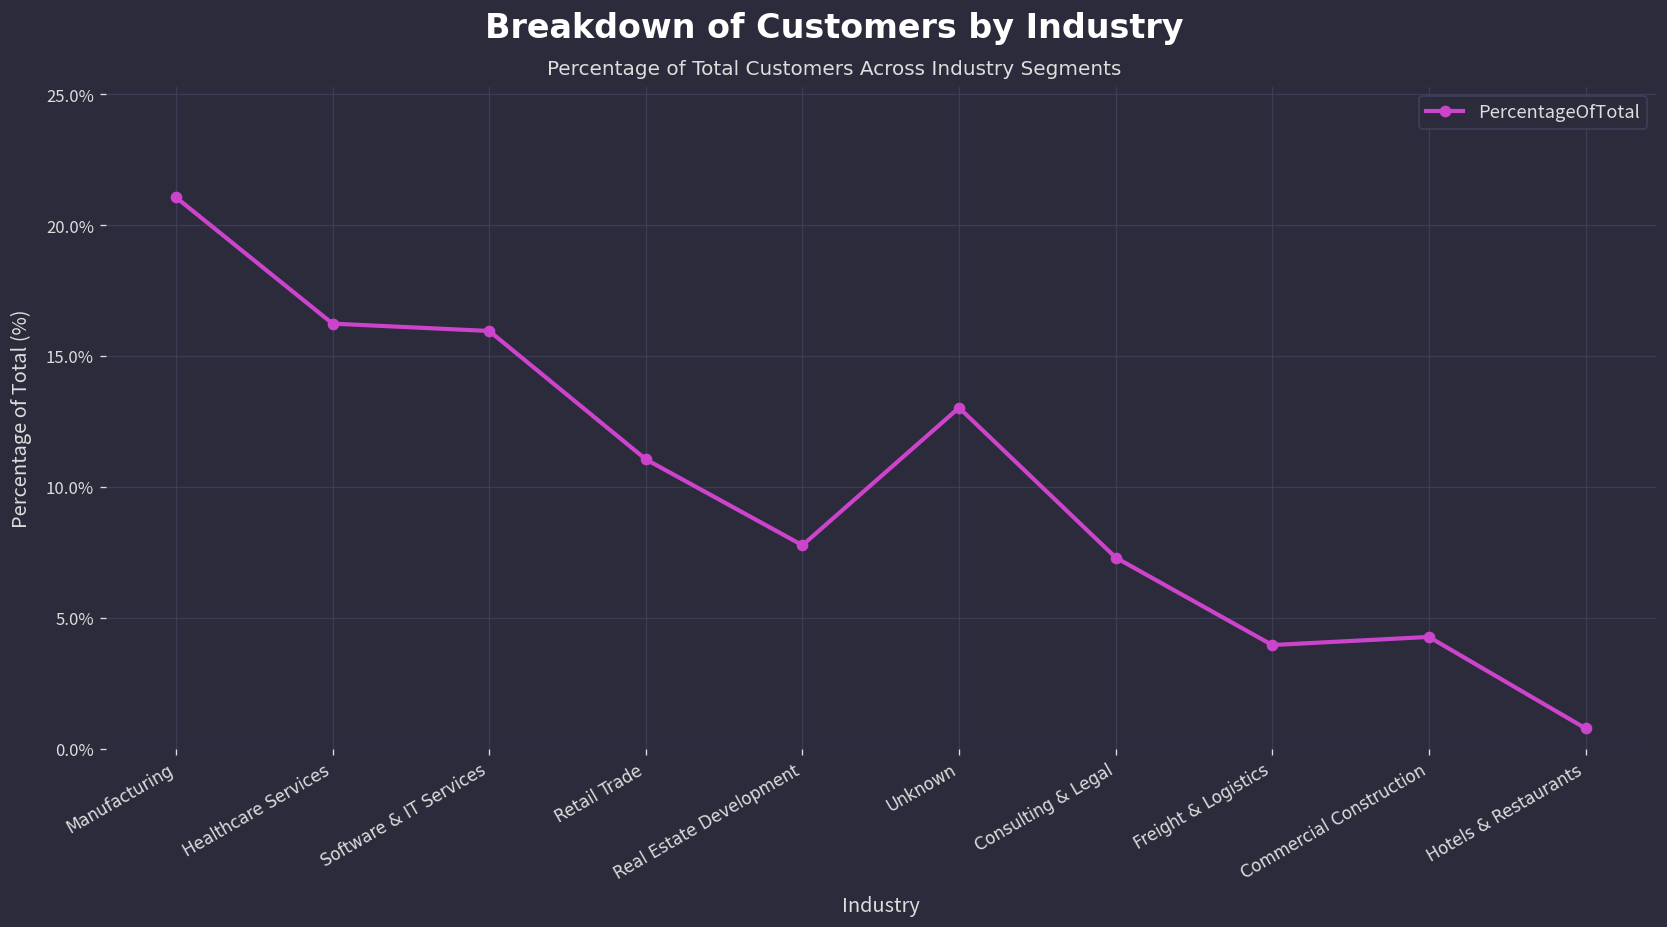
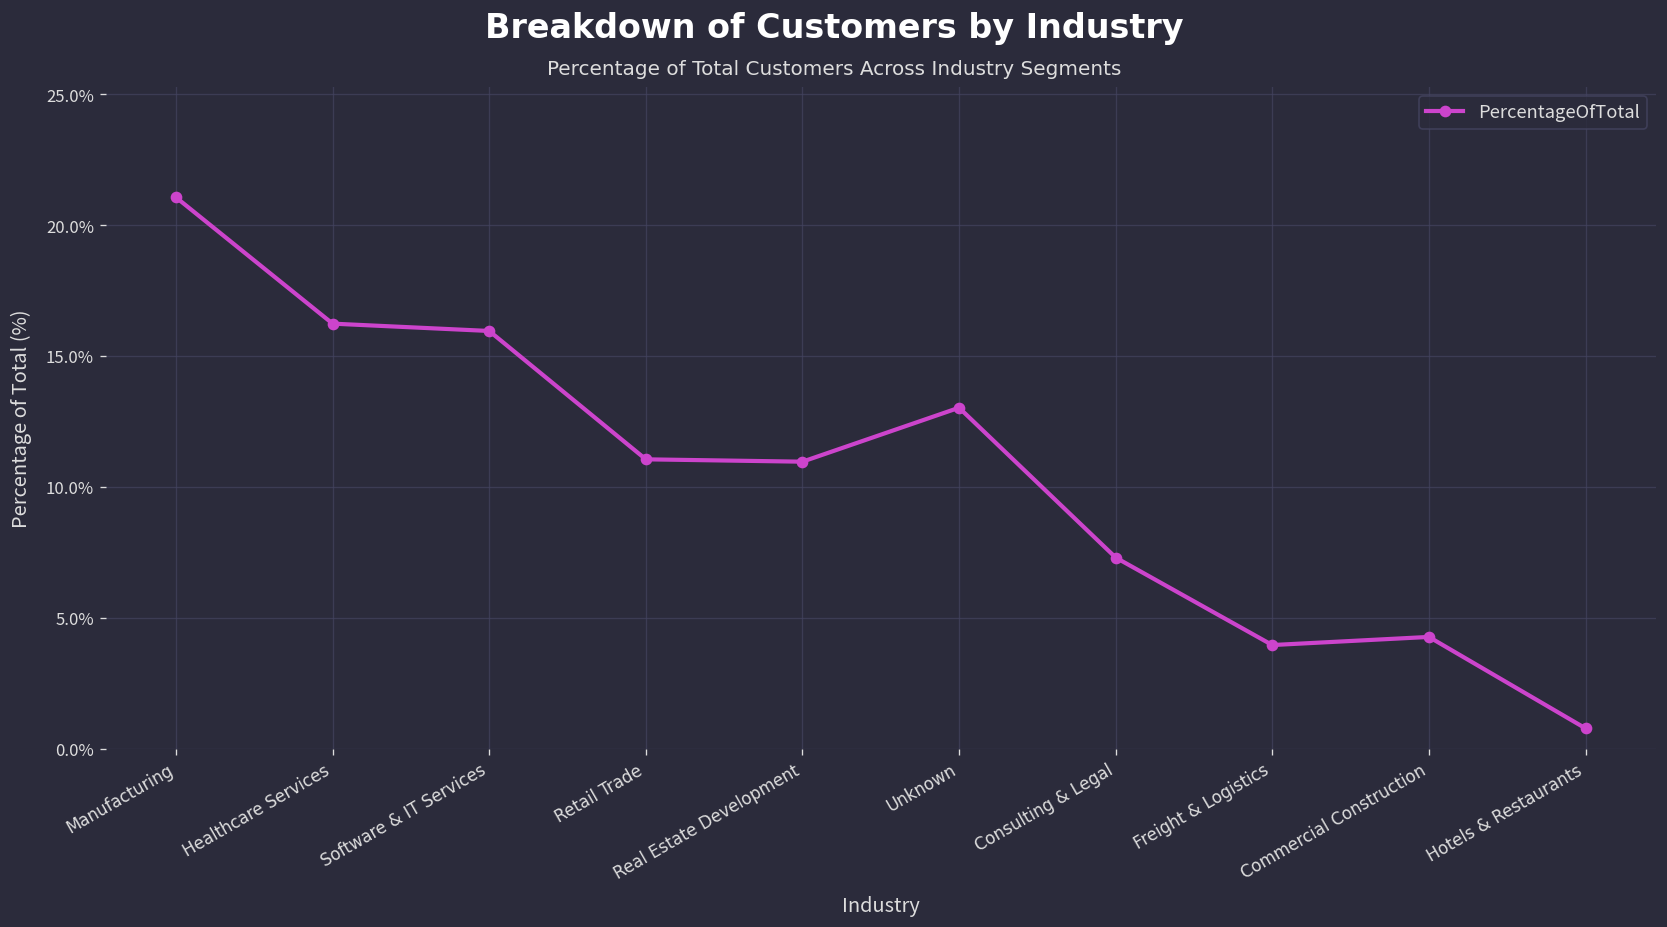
  {
    "Manufacturing": "21.1%",
    "Healthcare Services": "16.3%",
    "Software & IT Services": "16.0%",
    "Retail Trade": "11.1%",
-   "Real Estate Development": "7.8%",
+   "Real Estate Development": "11.0%",
    "Unknown": "13.0%",
    "Consulting & Legal": "7.3%",
    "Freight & Logistics": "4.0%",
    "Commercial Construction": "4.3%",
    "Hotels & Restaurants": "0.8%"
  }
